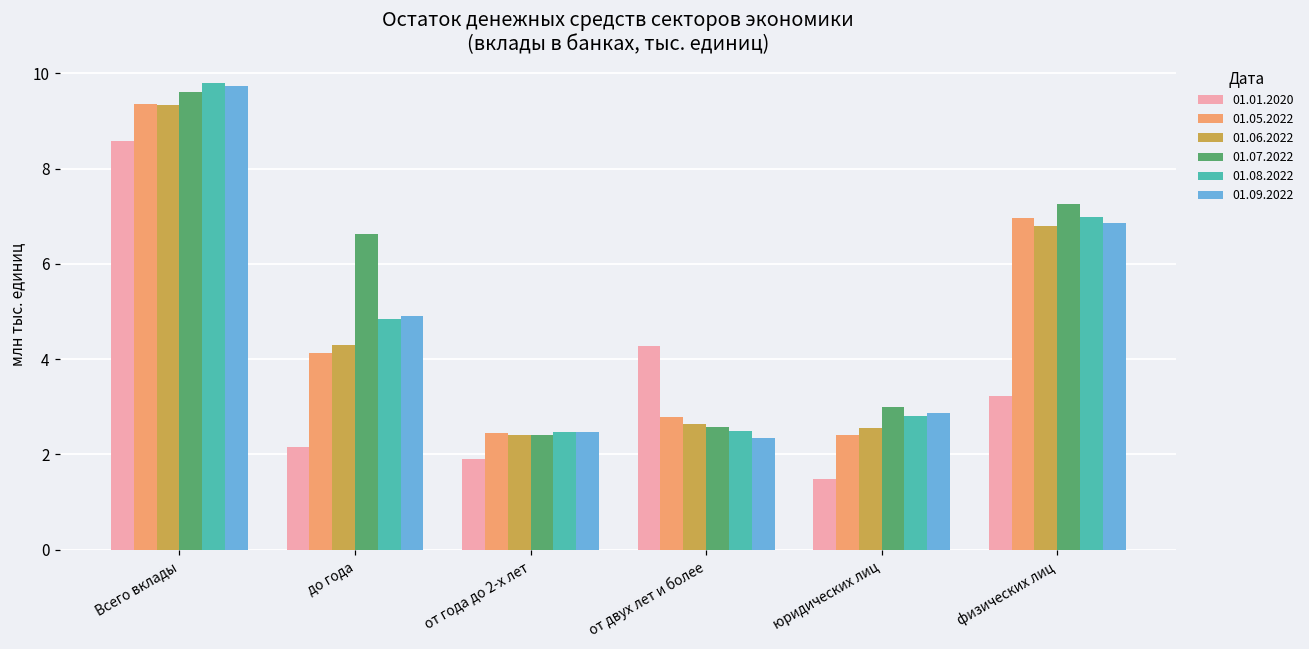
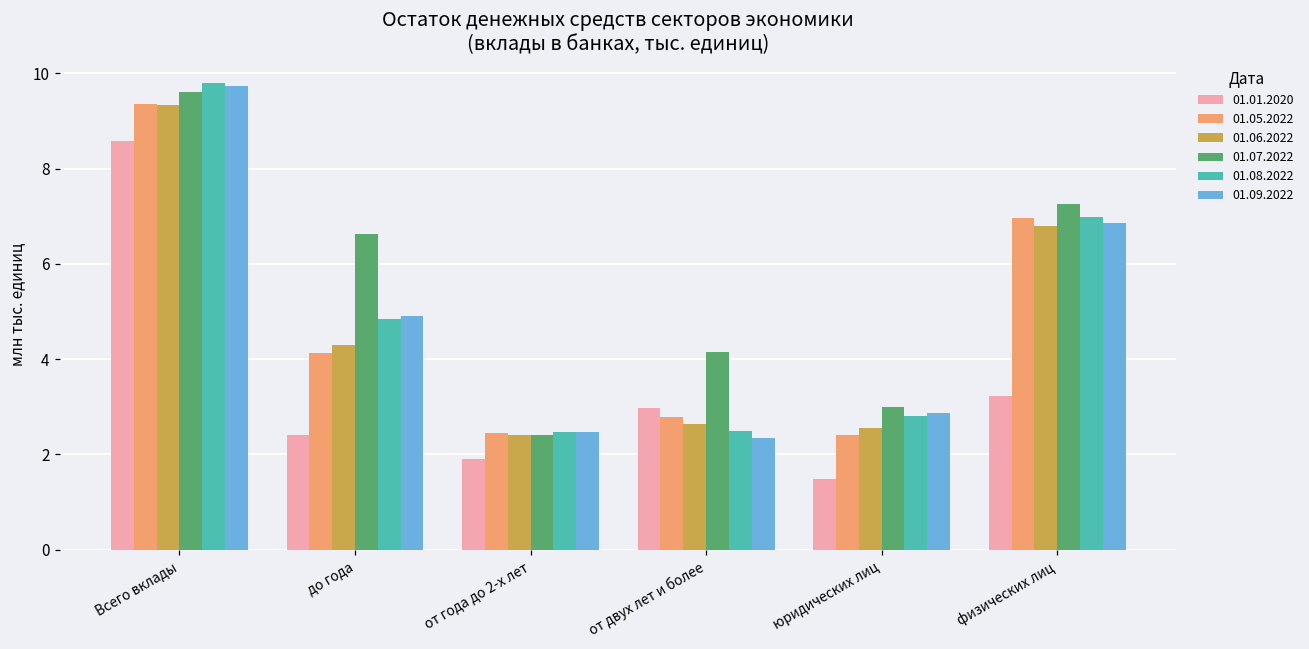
  {
    "01.01.2020": {
      "Всего вклады": 8.6,
-     "до года": 2.2,
+     "до года": 2.4,
      "от года до 2-х лет": 1.9,
-     "от двух лет и более": 4.3,
+     "от двух лет и более": 3.0,
      "юридических лиц": 1.5,
      "физических лиц": 3.2
    },
    "01.07.2022": {
      "Всего вклады": 9.6,
      "до года": 6.6,
      "от года до 2-х лет": 2.4,
-     "от двух лет и более": 2.6,
+     "от двух лет и более": 4.2,
      "юридических лиц": 3.0,
      "физических лиц": 7.3
    }
  }
